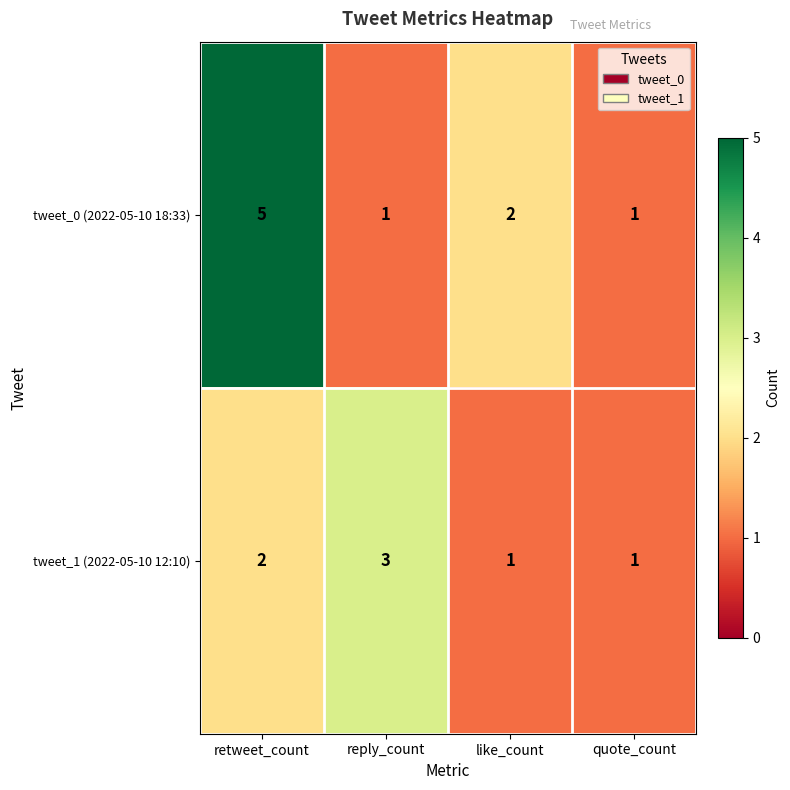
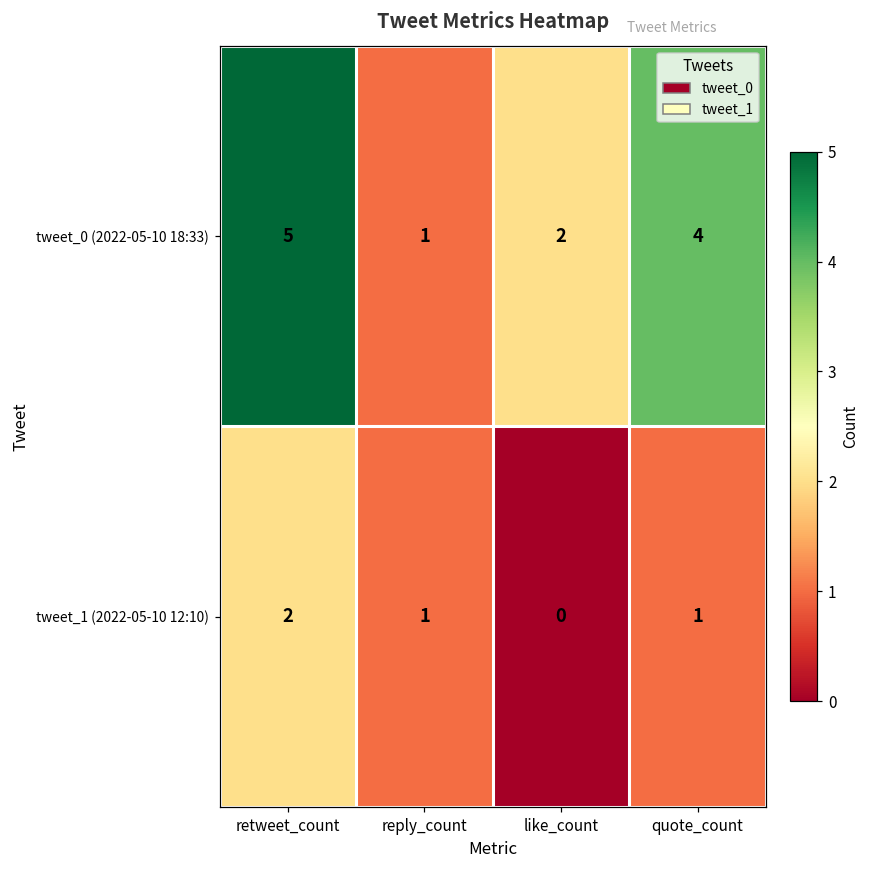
  {
    "tweet_0 (2022-05-10 18:33)": {
      "retweet_count": 5,
      "reply_count": 1,
      "like_count": 2,
-     "quote_count": 1
+     "quote_count": 4
    },
    "tweet_1 (2022-05-10 12:10)": {
      "retweet_count": 2,
-     "reply_count": 3,
-     "like_count": 1,
+     "reply_count": 1,
+     "like_count": 0,
      "quote_count": 1
    }
  }
